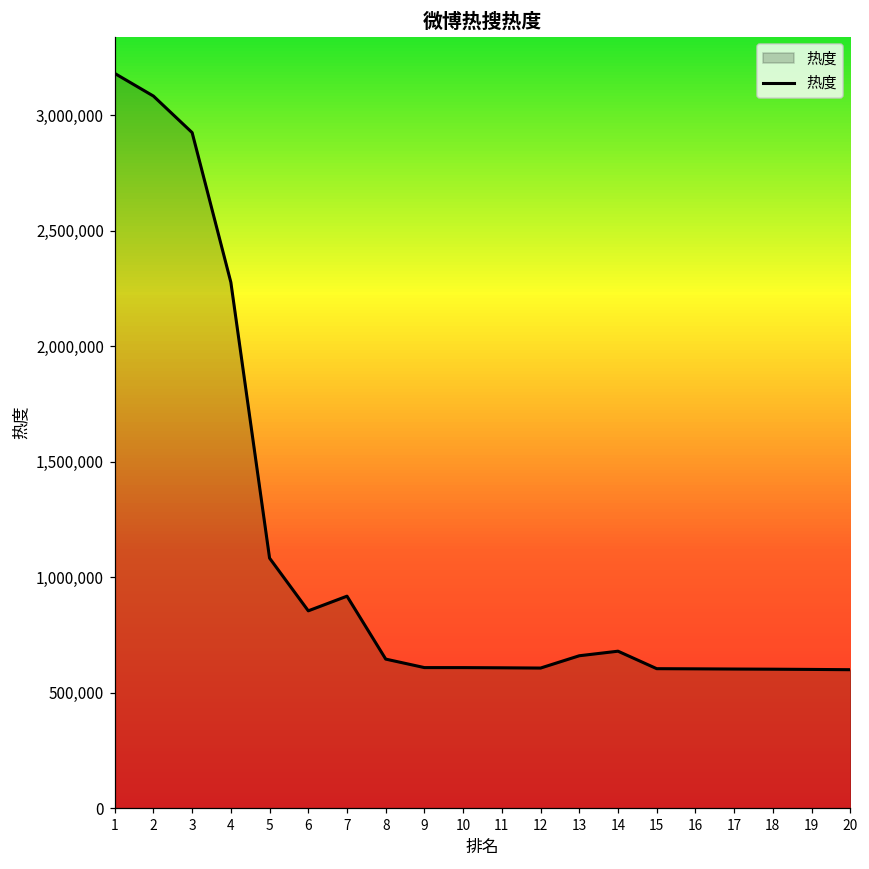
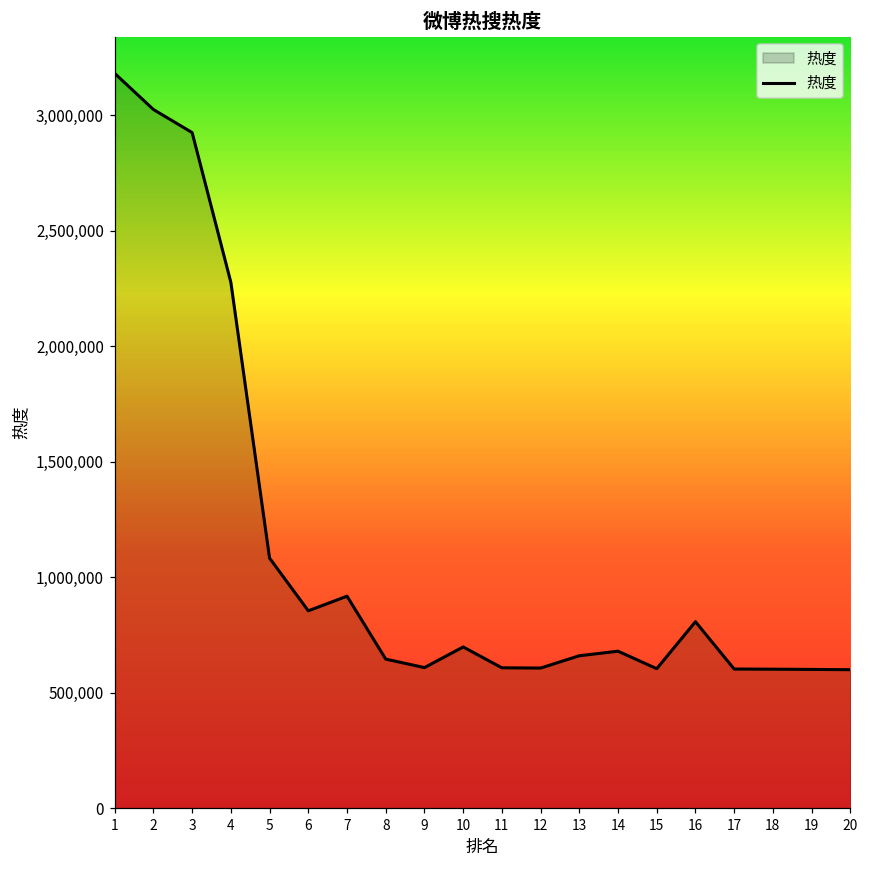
  {
    "1": "3,180,000",
-   "2": "3,080,000",
+   "2": "3,020,000",
    "3": "2,920,000",
    "4": "2,280,000",
    "5": "1,080,000",
    "6": "850,000",
    "7": "920,000",
    "8": "650,000",
    "9": "610,000",
-   "10": "610,000",
+   "10": "700,000",
    "11": "610,000",
    "12": "610,000",
    "13": "660,000",
    "14": "680,000",
    "15": "600,000",
-   "16": "600,000",
+   "16": "810,000",
    "17": "600,000",
    "18": "600,000",
    "19": "600,000",
    "20": "600,000"
  }
